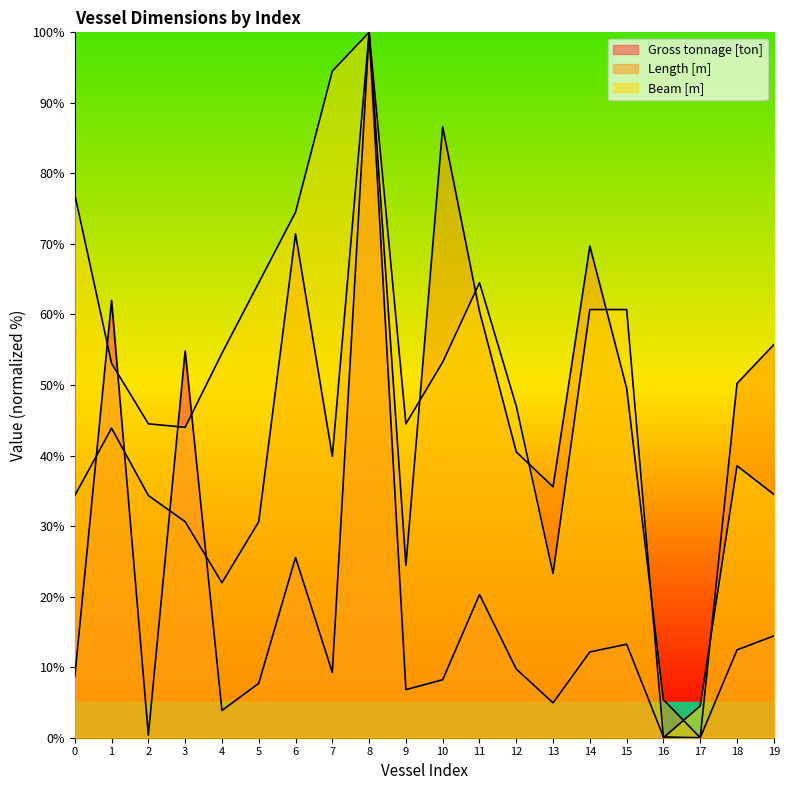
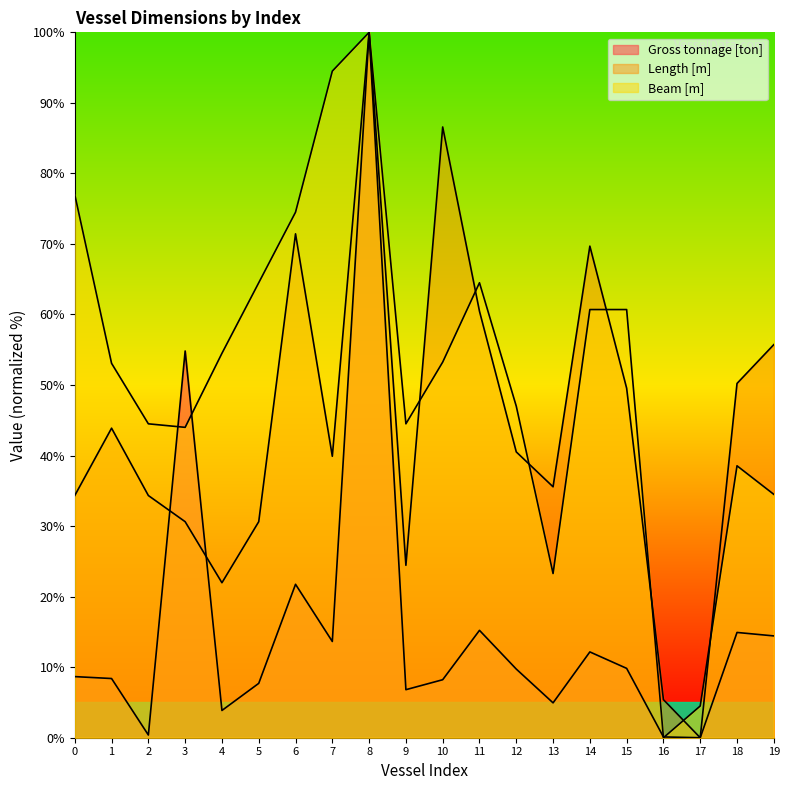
  {
    "Gross tonnage [ton]": {
      "0": "9%",
-     "1": "62%",
+     "1": "8%",
      "3": "55%",
      "5": "8%",
-     "6": "26%",
-     "7": "9%",
+     "6": "22%",
+     "7": "14%",
      "9": "7%",
      "10": "8%",
-     "11": "20%",
+     "11": "15%",
      "12": "10%",
      "14": "12%",
-     "15": "13%",
-     "18": "12%",
+     "15": "10%",
+     "18": "15%",
      "19": "14%"
    }
  }
